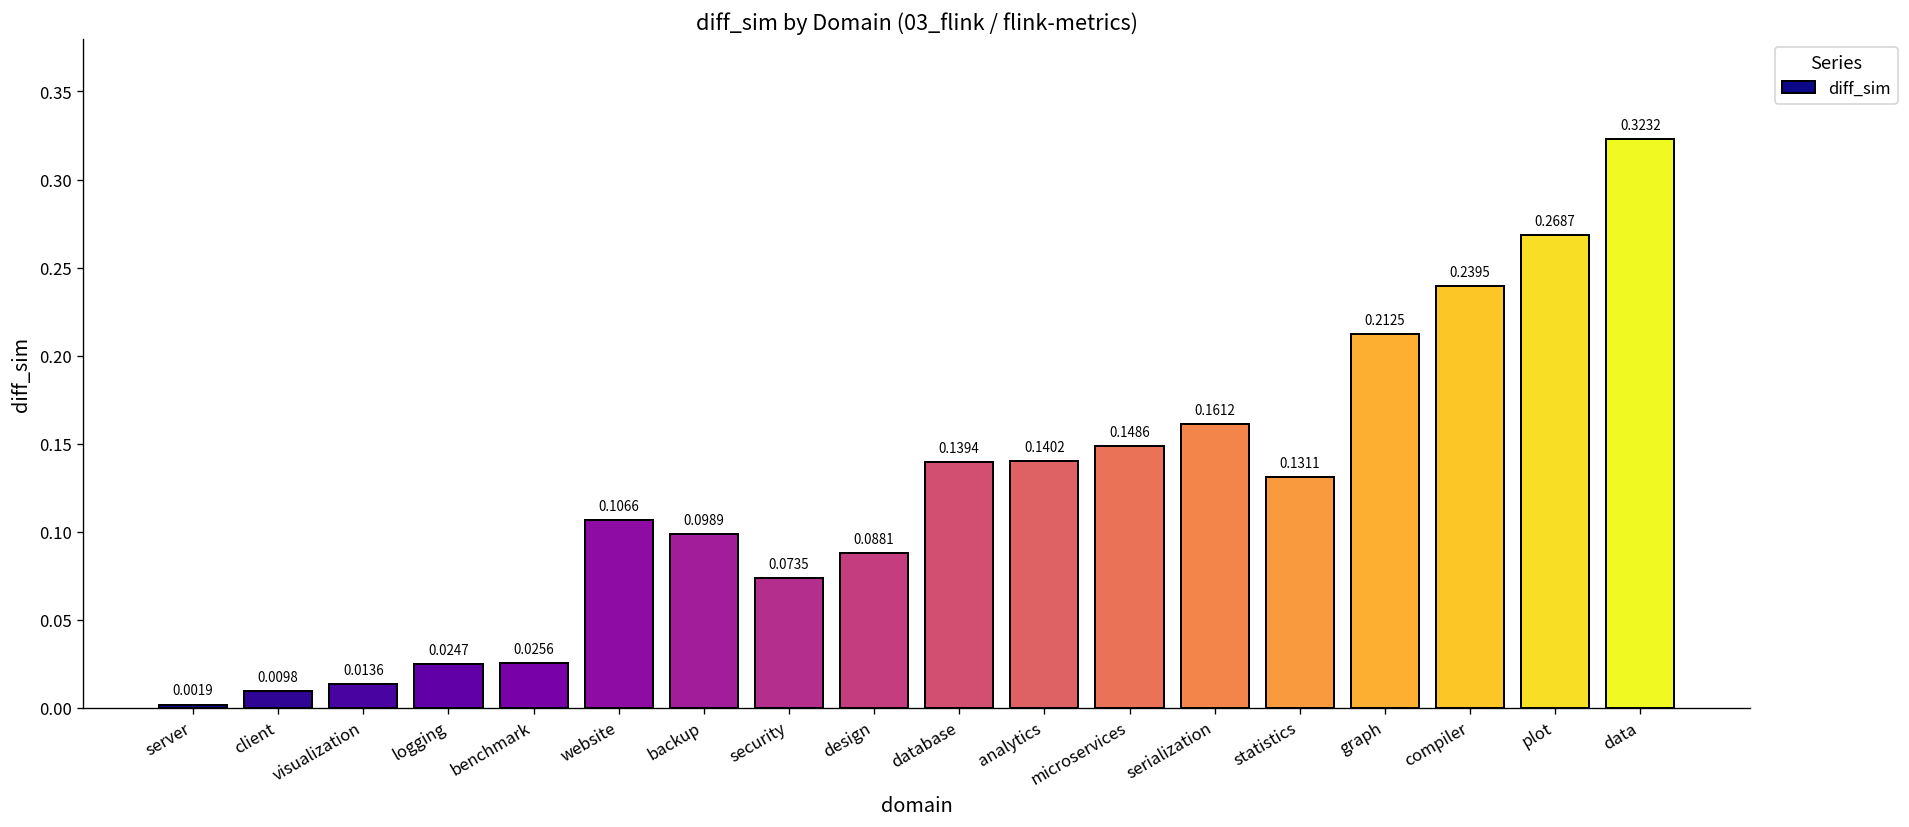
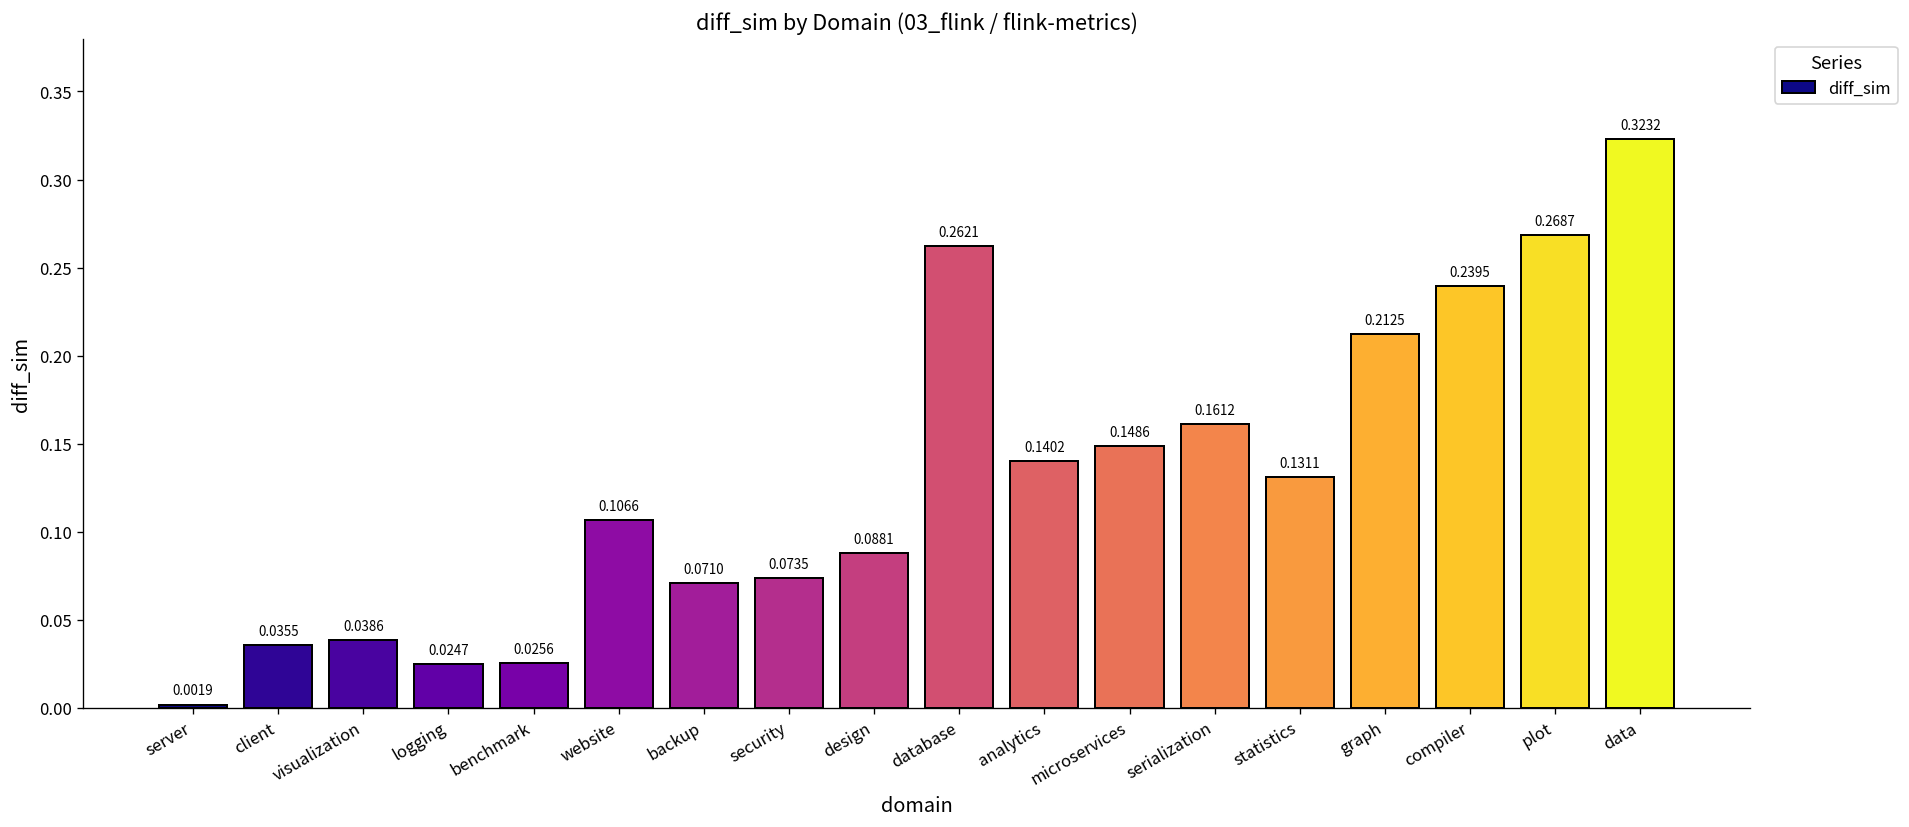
  {
    "server": 0.0019,
-   "client": 0.0098,
-   "visualization": 0.0136,
+   "client": 0.0355,
+   "visualization": 0.0386,
    "logging": 0.0247,
    "benchmark": 0.0256,
    "website": 0.1066,
-   "backup": 0.0989,
+   "backup": 0.0710,
    "security": 0.0735,
    "design": 0.0881,
-   "database": 0.1394,
+   "database": 0.2621,
    "analytics": 0.1402,
    "microservices": 0.1486,
    "serialization": 0.1612,
    "statistics": 0.1311,
    "graph": 0.2125,
    "compiler": 0.2395,
    "plot": 0.2687,
    "data": 0.3232
  }
